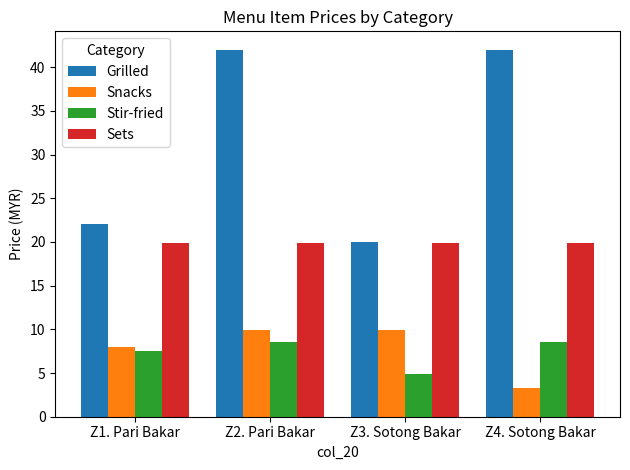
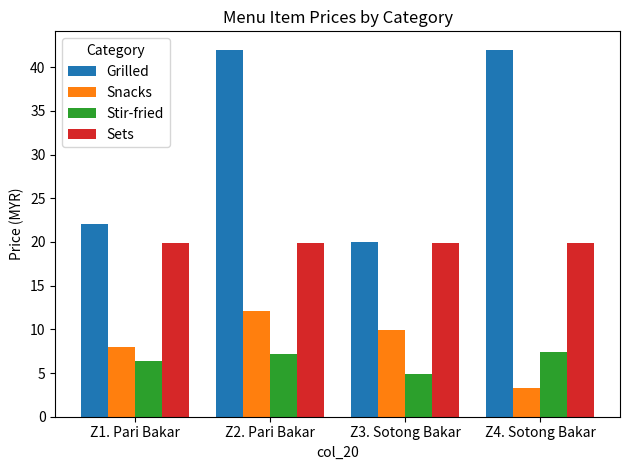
  {
    "Grilled": {
      "Z1. Pari Bakar": 22,
      "Z2. Pari Bakar": 42,
      "Z3. Sotong Bakar": 20,
      "Z4. Sotong Bakar": 42
    },
    "Snacks": {
      "Z1. Pari Bakar": 8,
-     "Z2. Pari Bakar": 10,
+     "Z2. Pari Bakar": 12,
      "Z3. Sotong Bakar": 10,
      "Z4. Sotong Bakar": 3
    },
    "Stir-fried": {
-     "Z1. Pari Bakar": 8,
-     "Z2. Pari Bakar": 9,
+     "Z1. Pari Bakar": 6,
+     "Z2. Pari Bakar": 7,
      "Z3. Sotong Bakar": 5,
-     "Z4. Sotong Bakar": 9
+     "Z4. Sotong Bakar": 7
    },
    "Sets": {
      "Z1. Pari Bakar": 20,
      "Z2. Pari Bakar": 20,
      "Z3. Sotong Bakar": 20,
      "Z4. Sotong Bakar": 20
    }
  }
